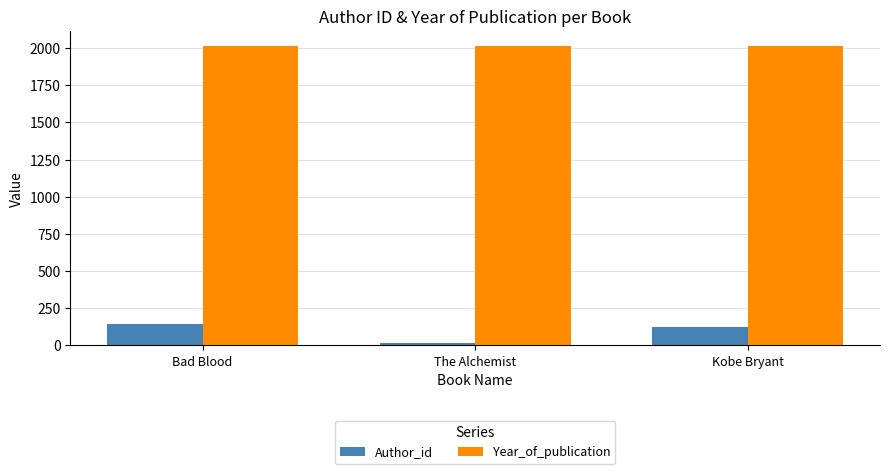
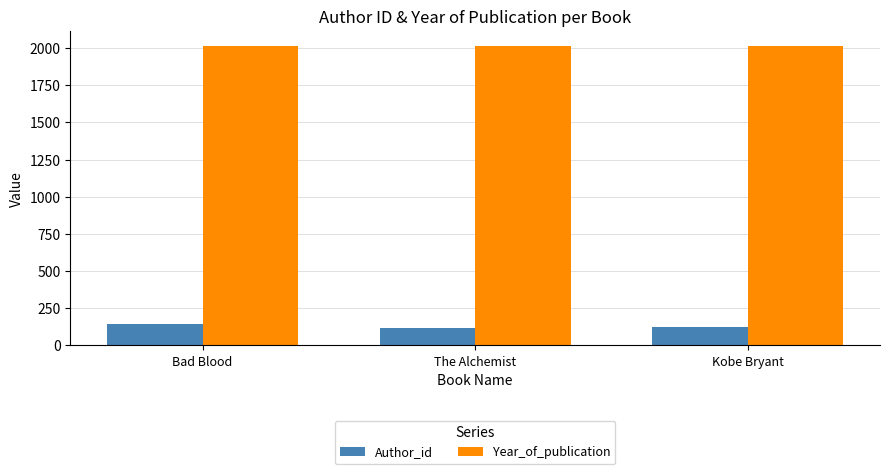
  {
    "Author_id": {
      "Bad Blood": 140,
-     "The Alchemist": 10,
+     "The Alchemist": 120,
      "Kobe Bryant": 120
    },
    "Year_of_publication": {
      "Bad Blood": 2010,
      "The Alchemist": 2010,
      "Kobe Bryant": 2020
    }
  }
